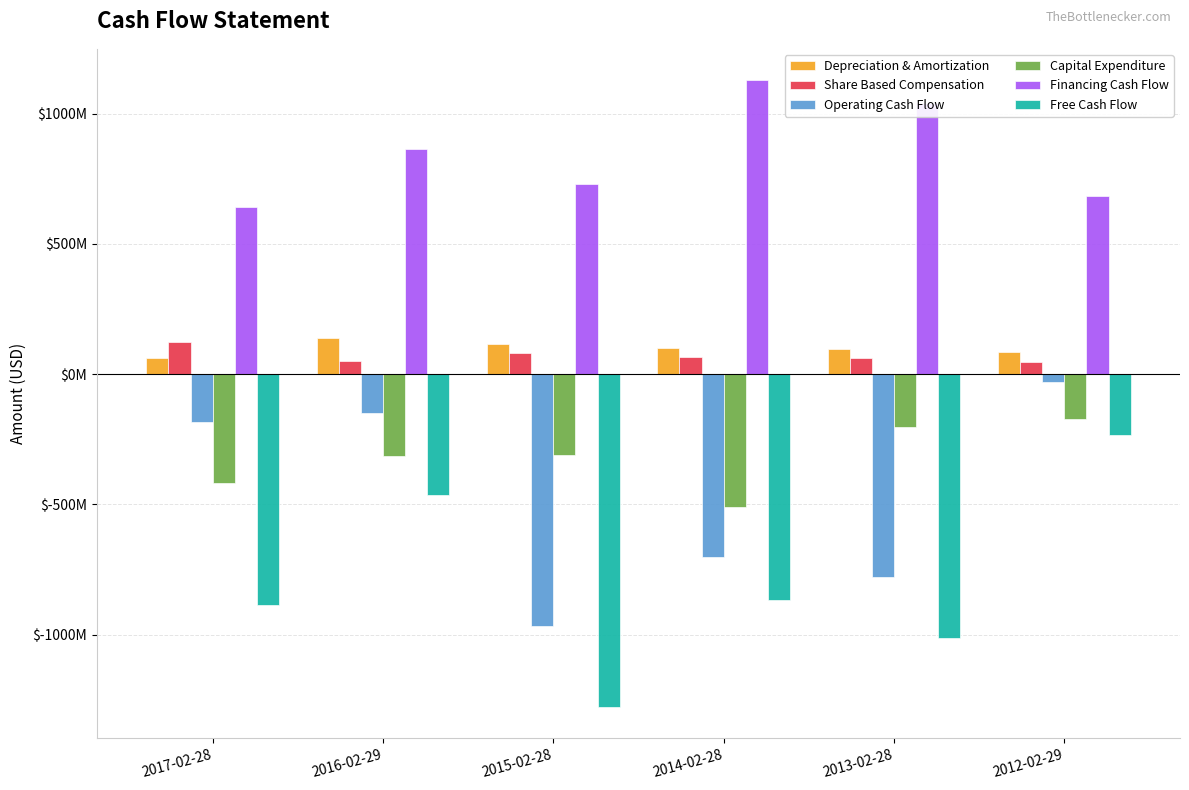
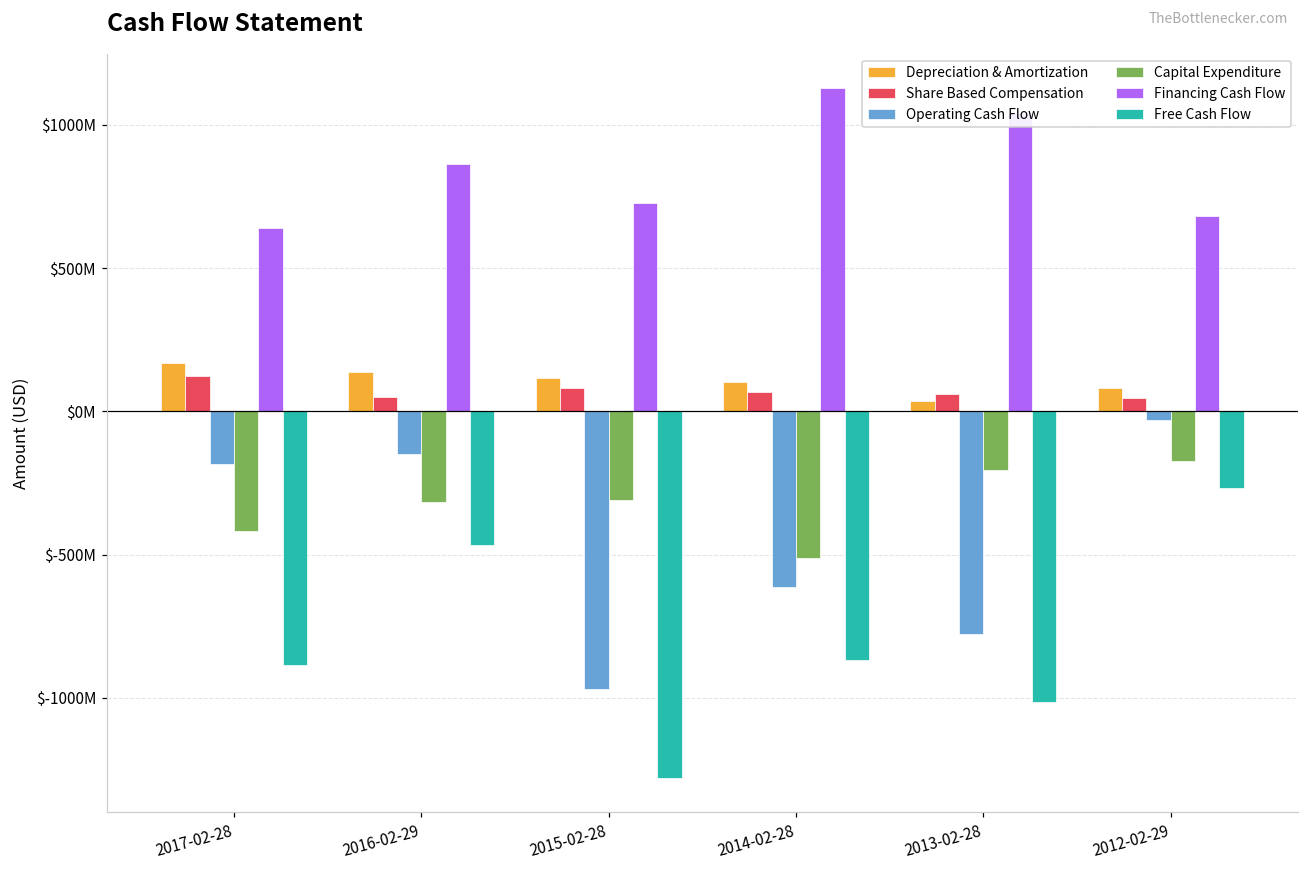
  {
    "Depreciation & Amortization": {
-     "2017-02-28": "$60000000",
+     "2017-02-28": "$170000000",
      "2016-02-29": "$140000000",
      "2015-02-28": "$120000000",
      "2014-02-28": "$100000000",
-     "2013-02-28": "$100000000",
+     "2013-02-28": "$40000000",
      "2012-02-29": "$80000000"
    },
    "Share Based Compensation": {
      "2017-02-28": "$120000000",
      "2016-02-29": "$50000000",
      "2015-02-28": "$80000000",
      "2014-02-28": "$70000000",
      "2013-02-28": "$60000000",
      "2012-02-29": "$50000000"
    },
    "Operating Cash Flow": {
      "2017-02-28": "$-180000000",
      "2016-02-29": "$-150000000",
      "2015-02-28": "$-970000000",
-     "2014-02-28": "$-700000000",
+     "2014-02-28": "$-610000000",
      "2013-02-28": "$-780000000",
      "2012-02-29": "$-30000000"
    },
    "Capital Expenditure": {
      "2017-02-28": "$-420000000",
      "2016-02-29": "$-320000000",
      "2015-02-28": "$-310000000",
      "2014-02-28": "$-510000000",
      "2013-02-28": "$-200000000",
      "2012-02-29": "$-170000000"
    },
    "Financing Cash Flow": {
      "2017-02-28": "$640000000",
      "2016-02-29": "$860000000",
      "2015-02-28": "$730000000",
      "2014-02-28": "$1130000000",
      "2012-02-29": "$680000000"
    },
    "Free Cash Flow": {
      "2017-02-28": "$-890000000",
      "2016-02-29": "$-460000000",
      "2015-02-28": "$-1280000000",
      "2014-02-28": "$-870000000",
      "2013-02-28": "$-1010000000",
-     "2012-02-29": "$-230000000"
+     "2012-02-29": "$-270000000"
    }
  }
